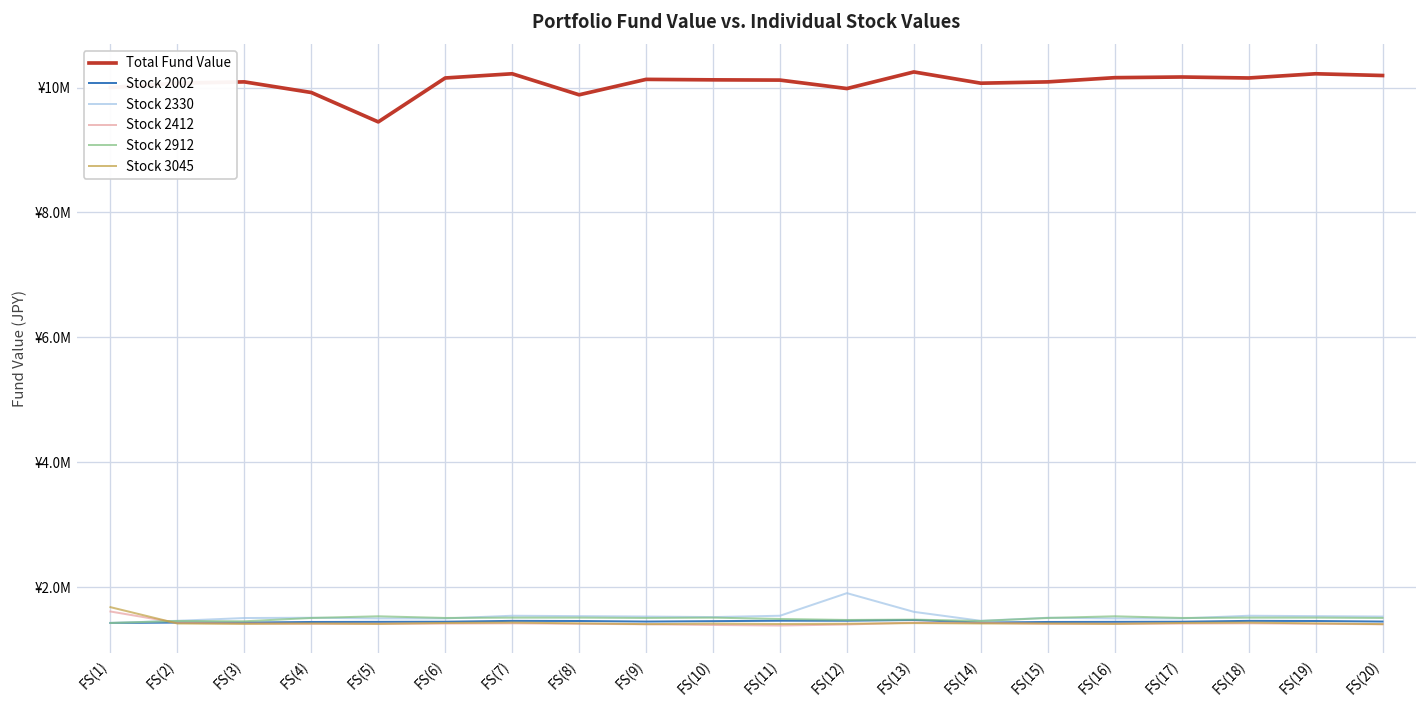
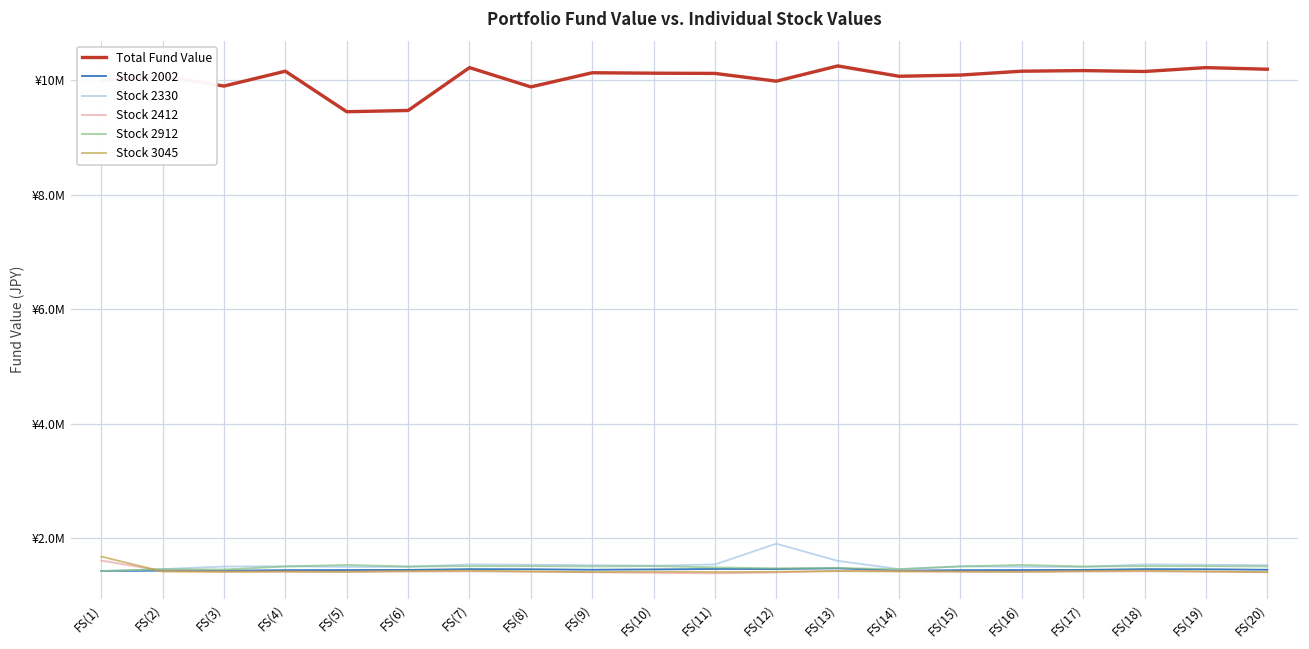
  {
    "Total Fund Value": {
-     "FS(3)": "¥10100000",
-     "FS(4)": "¥9900000",
+     "FS(3)": "¥9900000",
+     "FS(4)": "¥10200000",
      "FS(5)": "¥9400000",
-     "FS(6)": "¥10200000",
+     "FS(6)": "¥9500000",
      "FS(7)": "¥10200000",
      "FS(8)": "¥9900000",
      "FS(9)": "¥10100000",
      "FS(10)": "¥10100000",
      "FS(11)": "¥10100000",
      "FS(12)": "¥10000000",
      "FS(13)": "¥10200000",
      "FS(14)": "¥10100000",
      "FS(15)": "¥10100000",
      "FS(16)": "¥10200000",
      "FS(17)": "¥10200000",
      "FS(18)": "¥10200000",
      "FS(19)": "¥10200000",
      "FS(20)": "¥10200000"
    },
    "Stock 2330": {
      "FS(3)": "¥1500000",
      "FS(11)": "¥1500000",
      "FS(12)": "¥1900000",
      "FS(13)": "¥1600000"
    },
    "Stock 2412": {
      "FS(1)": "¥1600000"
    },
    "Stock 3045": {
      "FS(1)": "¥1700000"
    }
  }
